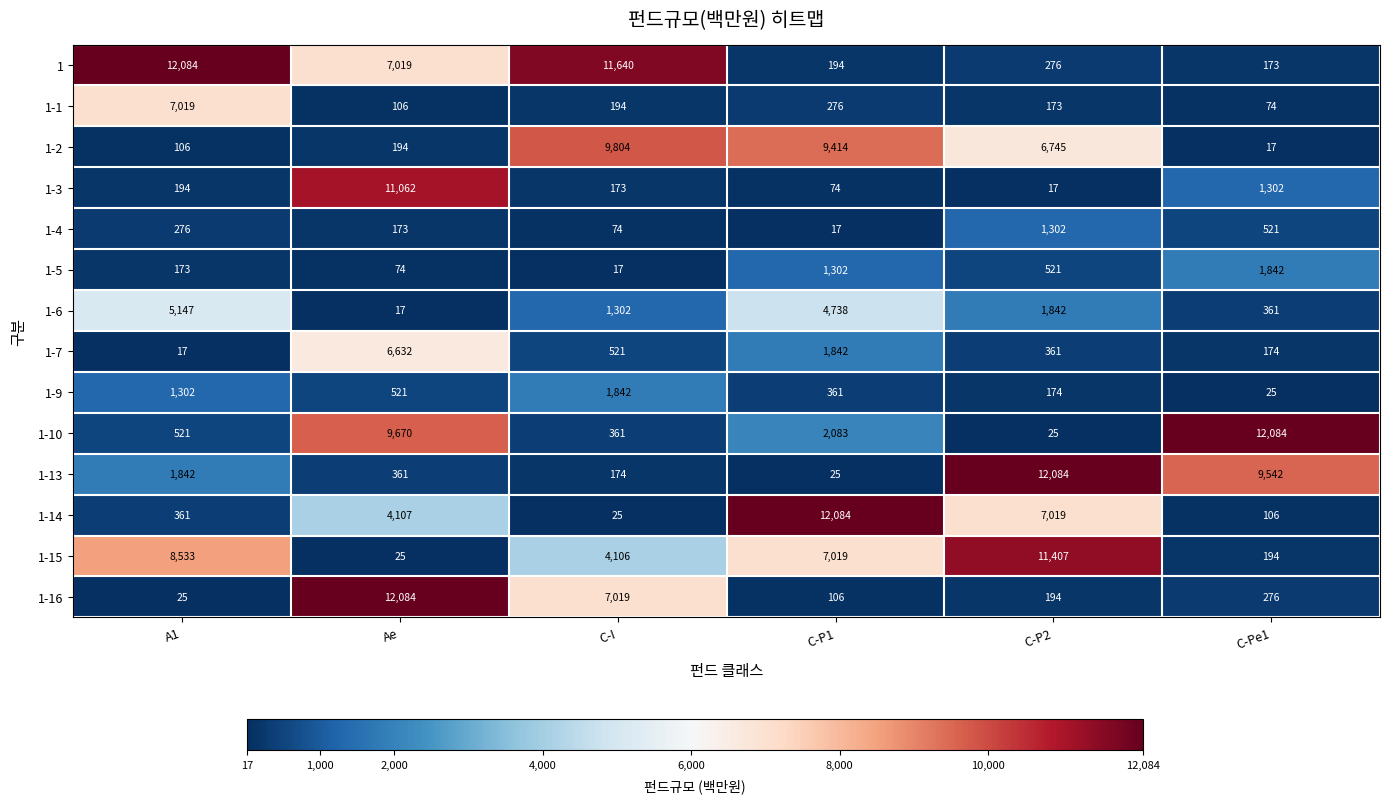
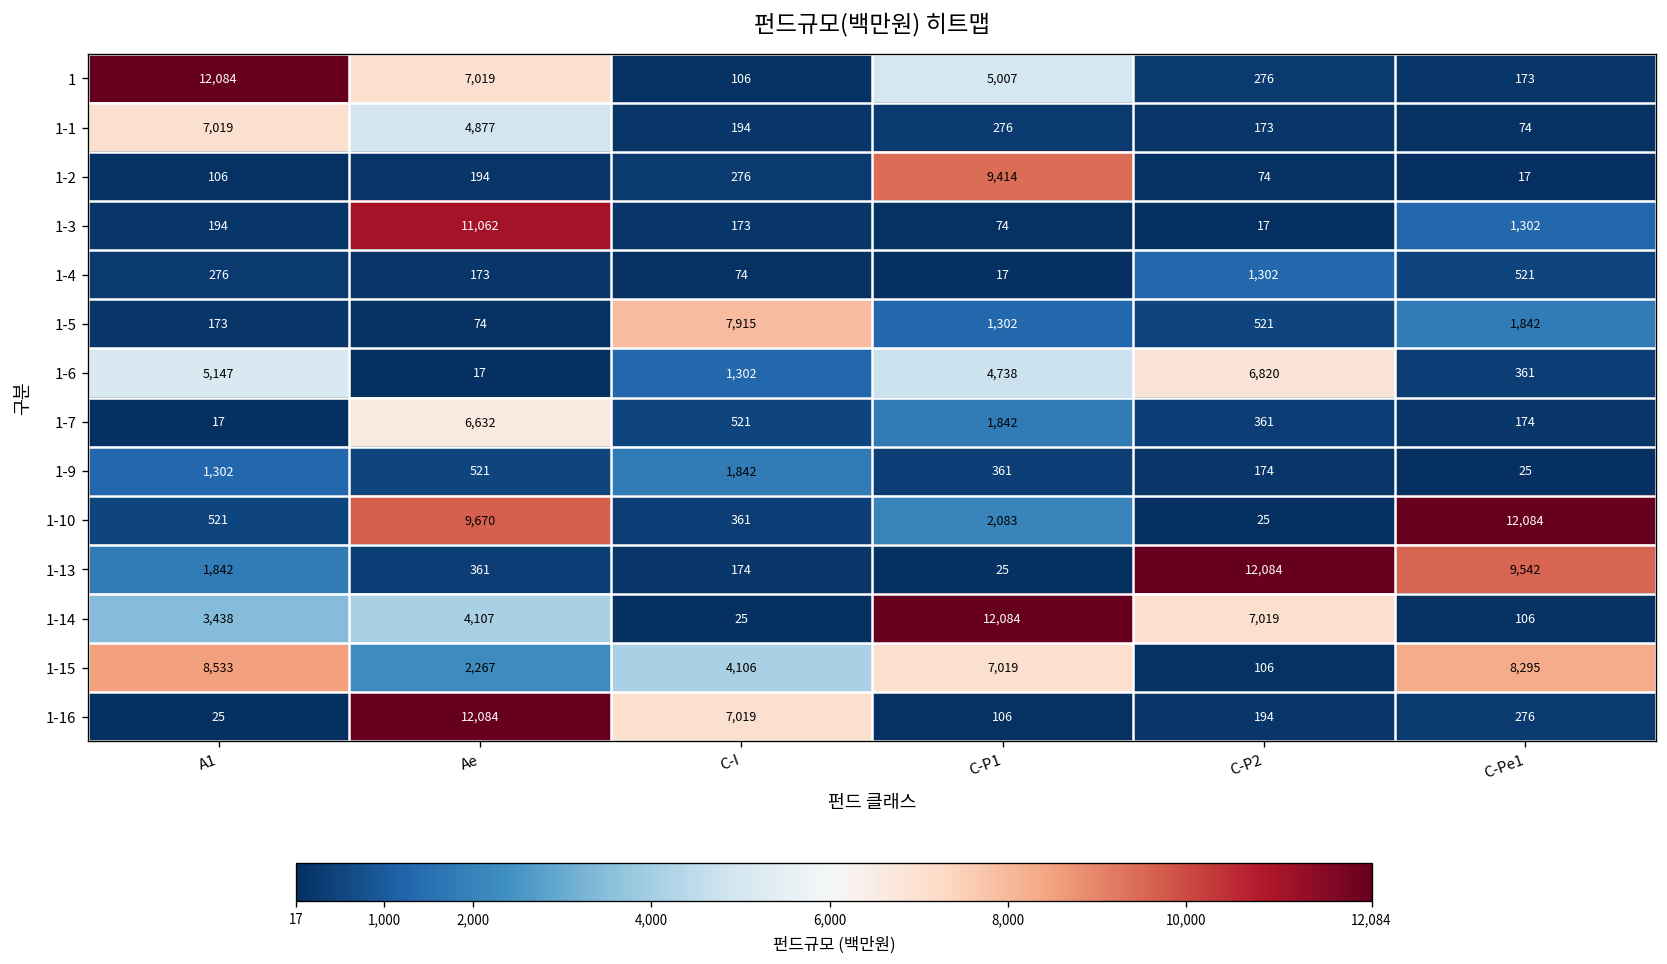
  {
    "1": {
      "A1": "12,084",
      "Ae": "7,019",
-     "C-I": "11,640",
-     "C-P1": "194",
+     "C-I": "106",
+     "C-P1": "5,007",
      "C-P2": "276",
      "C-Pe1": "173"
    },
    "1-1": {
      "A1": "7,019",
-     "Ae": "106",
+     "Ae": "4,877",
      "C-I": "194",
      "C-P1": "276",
      "C-P2": "173",
      "C-Pe1": "74"
    },
    "1-2": {
      "A1": "106",
      "Ae": "194",
-     "C-I": "9,804",
+     "C-I": "276",
      "C-P1": "9,414",
-     "C-P2": "6,745",
+     "C-P2": "74",
      "C-Pe1": "17"
    },
    "1-3": {
      "A1": "194",
      "Ae": "11,062",
      "C-I": "173",
      "C-P1": "74",
      "C-P2": "17",
      "C-Pe1": "1,302"
    },
    "1-4": {
      "A1": "276",
      "Ae": "173",
      "C-I": "74",
      "C-P1": "17",
      "C-P2": "1,302",
      "C-Pe1": "521"
    },
    "1-5": {
      "A1": "173",
      "Ae": "74",
-     "C-I": "17",
+     "C-I": "7,915",
      "C-P1": "1,302",
      "C-P2": "521",
      "C-Pe1": "1,842"
    },
    "1-6": {
      "A1": "5,147",
      "Ae": "17",
      "C-I": "1,302",
      "C-P1": "4,738",
-     "C-P2": "1,842",
+     "C-P2": "6,820",
      "C-Pe1": "361"
    },
    "1-7": {
      "A1": "17",
      "Ae": "6,632",
      "C-I": "521",
      "C-P1": "1,842",
      "C-P2": "361",
      "C-Pe1": "174"
    },
    "1-9": {
      "A1": "1,302",
      "Ae": "521",
      "C-I": "1,842",
      "C-P1": "361",
      "C-P2": "174",
      "C-Pe1": "25"
    },
    "1-10": {
      "A1": "521",
      "Ae": "9,670",
      "C-I": "361",
      "C-P1": "2,083",
      "C-P2": "25",
      "C-Pe1": "12,084"
    },
    "1-13": {
      "A1": "1,842",
      "Ae": "361",
      "C-I": "174",
      "C-P1": "25",
      "C-P2": "12,084",
      "C-Pe1": "9,542"
    },
    "1-14": {
-     "A1": "361",
+     "A1": "3,438",
      "Ae": "4,107",
      "C-I": "25",
      "C-P1": "12,084",
      "C-P2": "7,019",
      "C-Pe1": "106"
    },
    "1-15": {
      "A1": "8,533",
-     "Ae": "25",
+     "Ae": "2,267",
      "C-I": "4,106",
      "C-P1": "7,019",
-     "C-P2": "11,407",
-     "C-Pe1": "194"
+     "C-P2": "106",
+     "C-Pe1": "8,295"
    },
    "1-16": {
      "A1": "25",
      "Ae": "12,084",
      "C-I": "7,019",
      "C-P1": "106",
      "C-P2": "194",
      "C-Pe1": "276"
    }
  }
